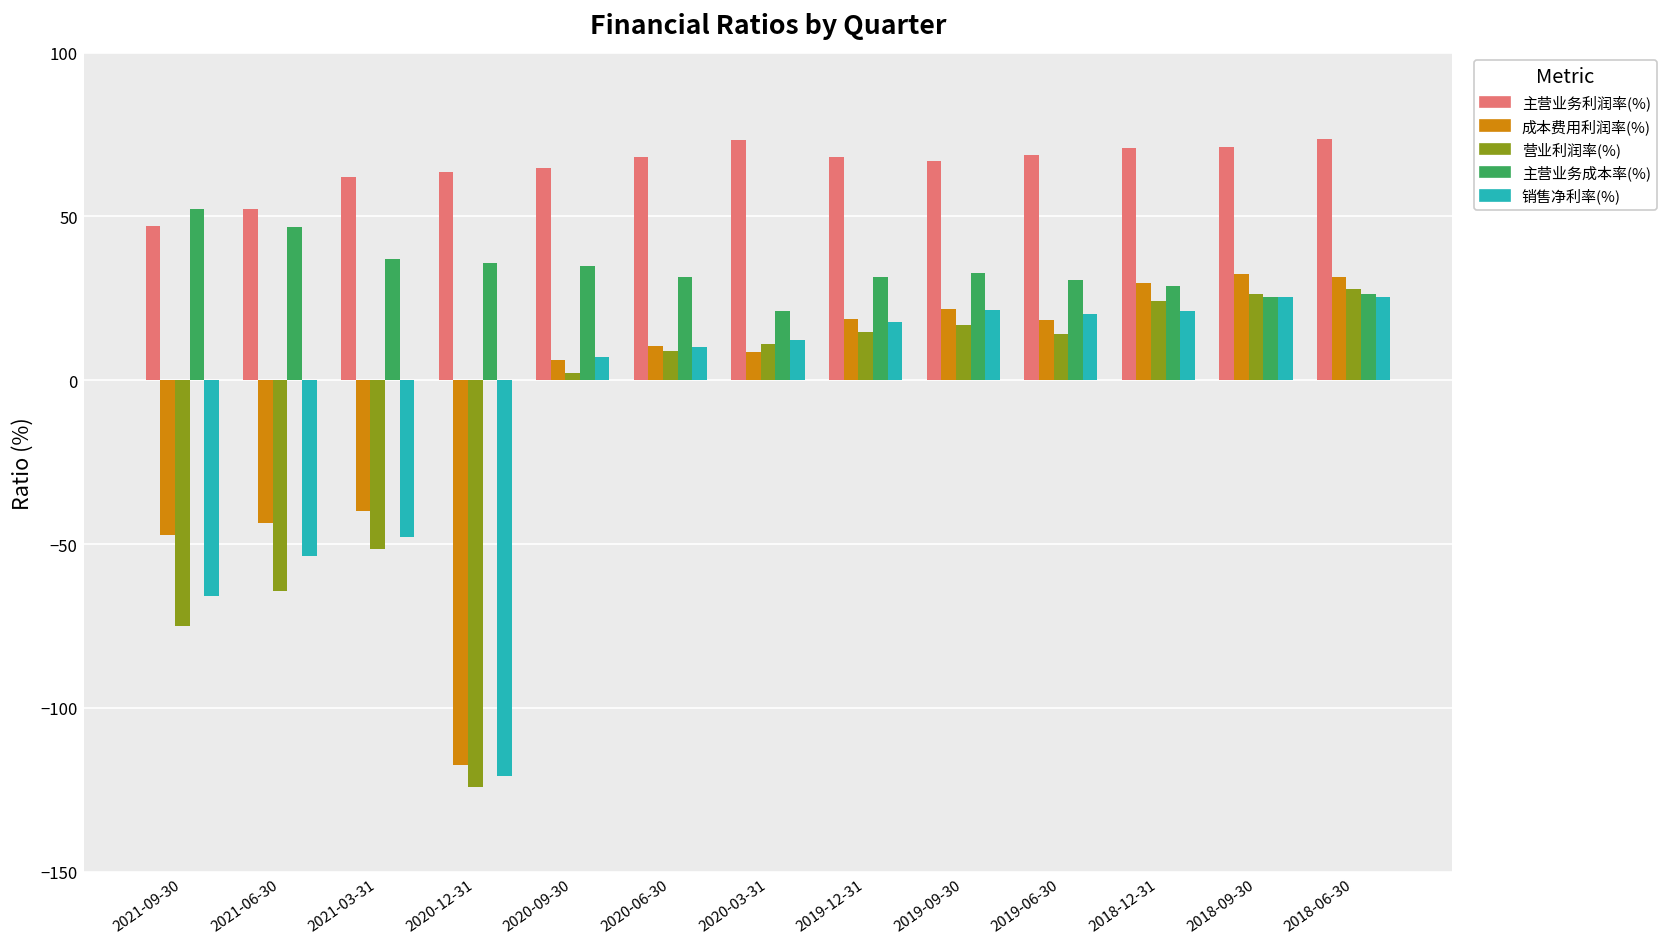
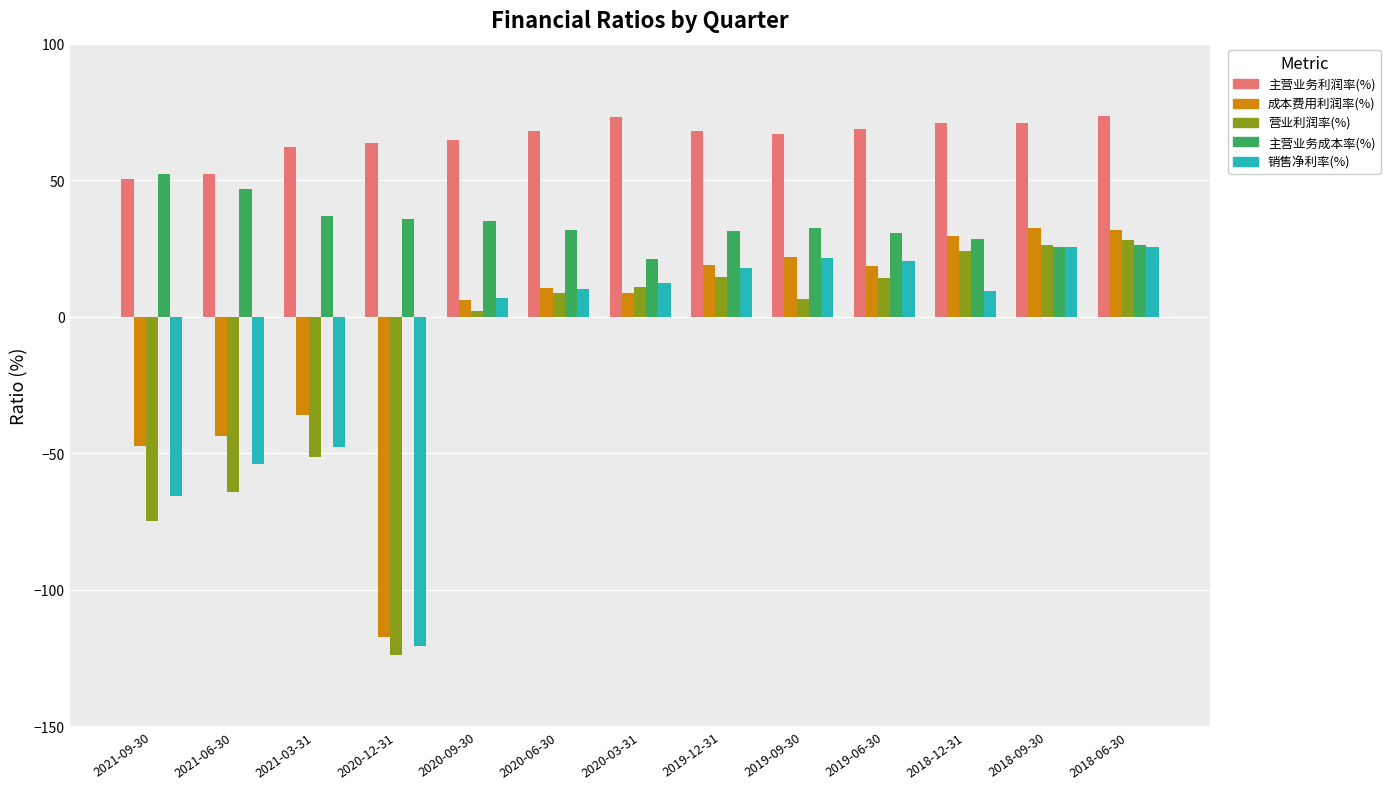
  {
    "主营业务利润率(%)": {
-     "2021-09-30": 47,
+     "2021-09-30": 51,
      "2021-06-30": 52,
      "2021-03-31": 62,
      "2020-12-31": 64,
      "2020-09-30": 65,
      "2020-06-30": 68,
      "2020-03-31": 73,
      "2019-12-31": 68,
      "2019-09-30": 67,
      "2019-06-30": 69,
      "2018-12-31": 71,
      "2018-09-30": 71,
      "2018-06-30": 73
    },
    "成本费用利润率(%)": {
      "2021-09-30": -47,
      "2021-06-30": -44,
-     "2021-03-31": -40,
+     "2021-03-31": -36,
      "2020-12-31": -117,
      "2020-09-30": 6,
      "2020-06-30": 10,
      "2020-03-31": 9,
      "2019-12-31": 19,
      "2019-09-30": 22,
      "2019-06-30": 18,
      "2018-12-31": 30,
      "2018-09-30": 32,
      "2018-06-30": 32
    },
    "营业利润率(%)": {
      "2021-09-30": -75,
      "2021-06-30": -64,
      "2021-03-31": -51,
      "2020-12-31": -124,
      "2020-09-30": 2,
      "2020-06-30": 9,
      "2020-03-31": 11,
      "2019-12-31": 15,
-     "2019-09-30": 17,
+     "2019-09-30": 6,
      "2019-06-30": 14,
      "2018-12-31": 24,
      "2018-09-30": 26,
      "2018-06-30": 28
    },
    "主营业务成本率(%)": {
      "2021-09-30": 52,
      "2021-06-30": 47,
      "2021-03-31": 37,
      "2020-12-31": 36,
      "2020-09-30": 35,
      "2020-06-30": 32,
      "2020-03-31": 21,
      "2019-12-31": 32,
      "2019-09-30": 33,
      "2019-06-30": 31,
      "2018-12-31": 29,
      "2018-09-30": 26,
      "2018-06-30": 26
    },
    "销售净利率(%)": {
      "2021-09-30": -66,
      "2021-06-30": -54,
      "2021-03-31": -48,
      "2020-12-31": -121,
      "2020-09-30": 7,
      "2020-06-30": 10,
      "2020-03-31": 12,
      "2019-12-31": 18,
      "2019-09-30": 21,
      "2019-06-30": 20,
-     "2018-12-31": 21,
+     "2018-12-31": 9,
      "2018-09-30": 25,
      "2018-06-30": 26
    }
  }
